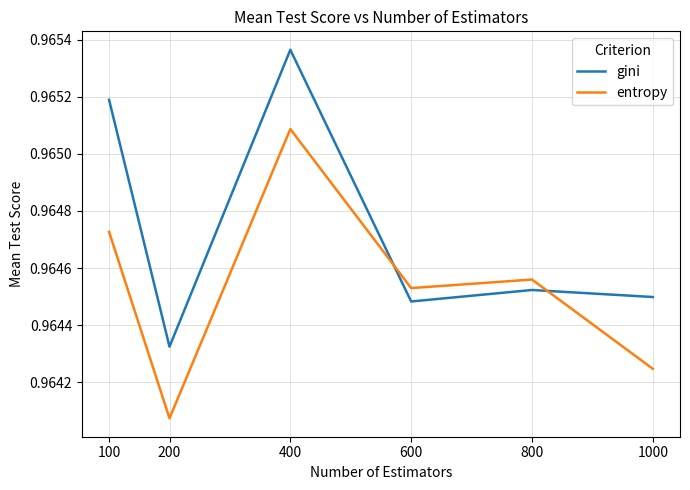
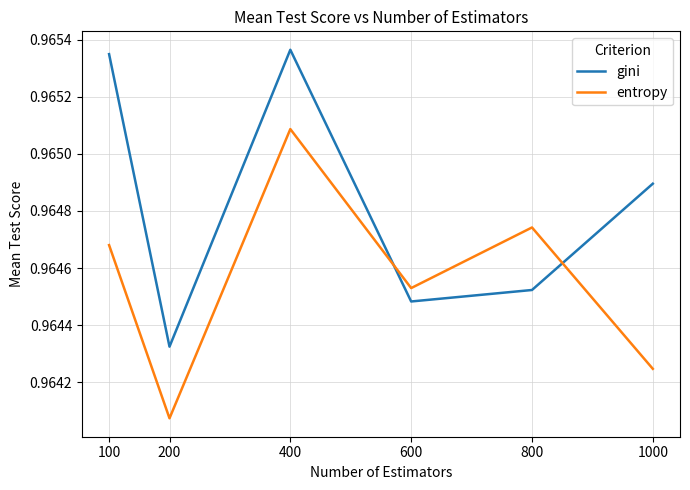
  {
    "gini": {
-     "100": 0.96519,
+     "100": 0.96535,
      "200": 0.96432,
      "400": 0.96537,
      "600": 0.96448,
      "800": 0.96452,
-     "1000": 0.96450
+     "1000": 0.96490
    },
    "entropy": {
-     "100": 0.96473,
+     "100": 0.96468,
      "200": 0.96407,
      "400": 0.96509,
      "600": 0.96453,
-     "800": 0.96456,
+     "800": 0.96474,
      "1000": 0.96425
    }
  }
